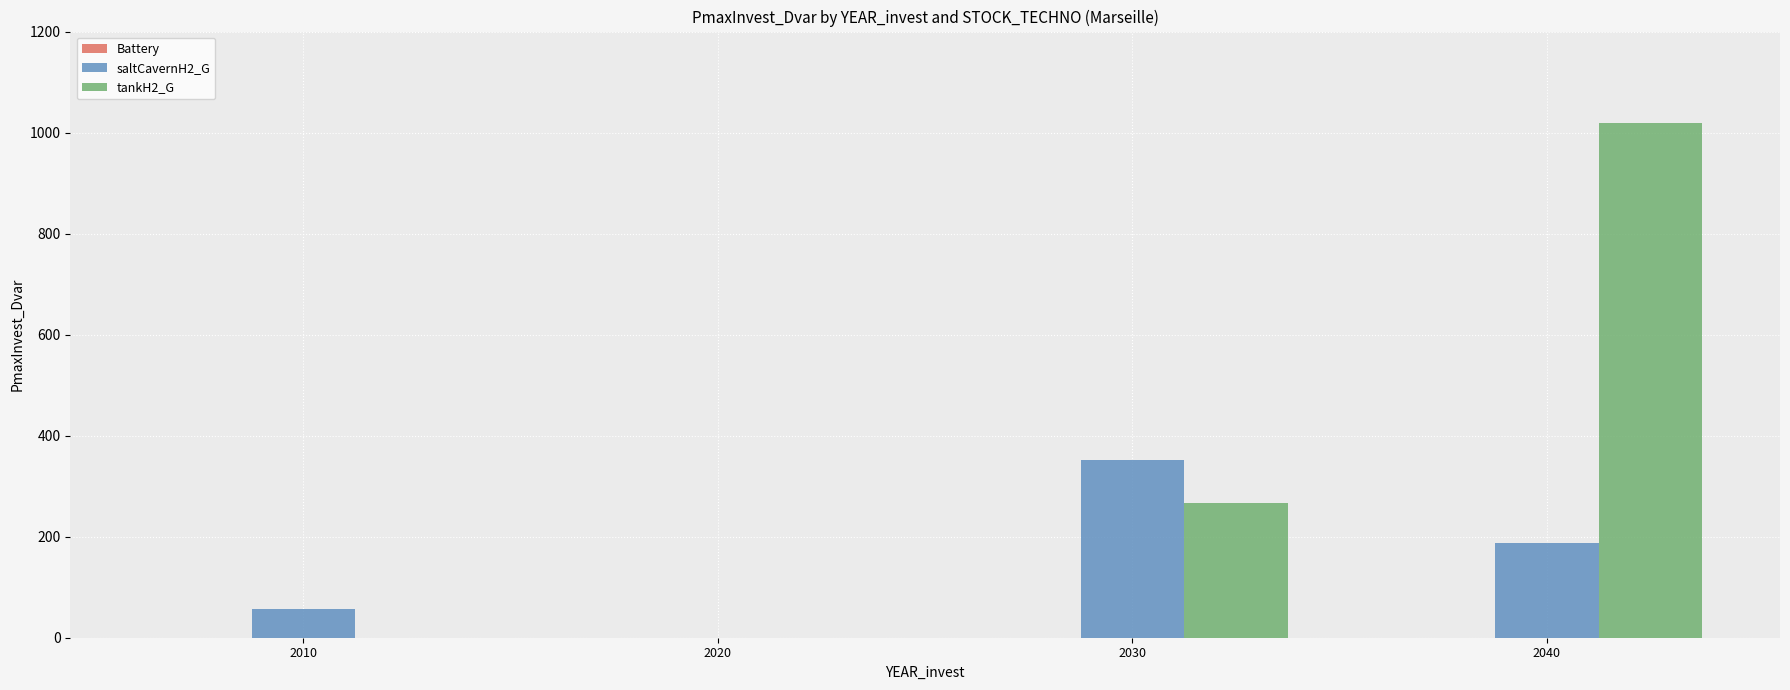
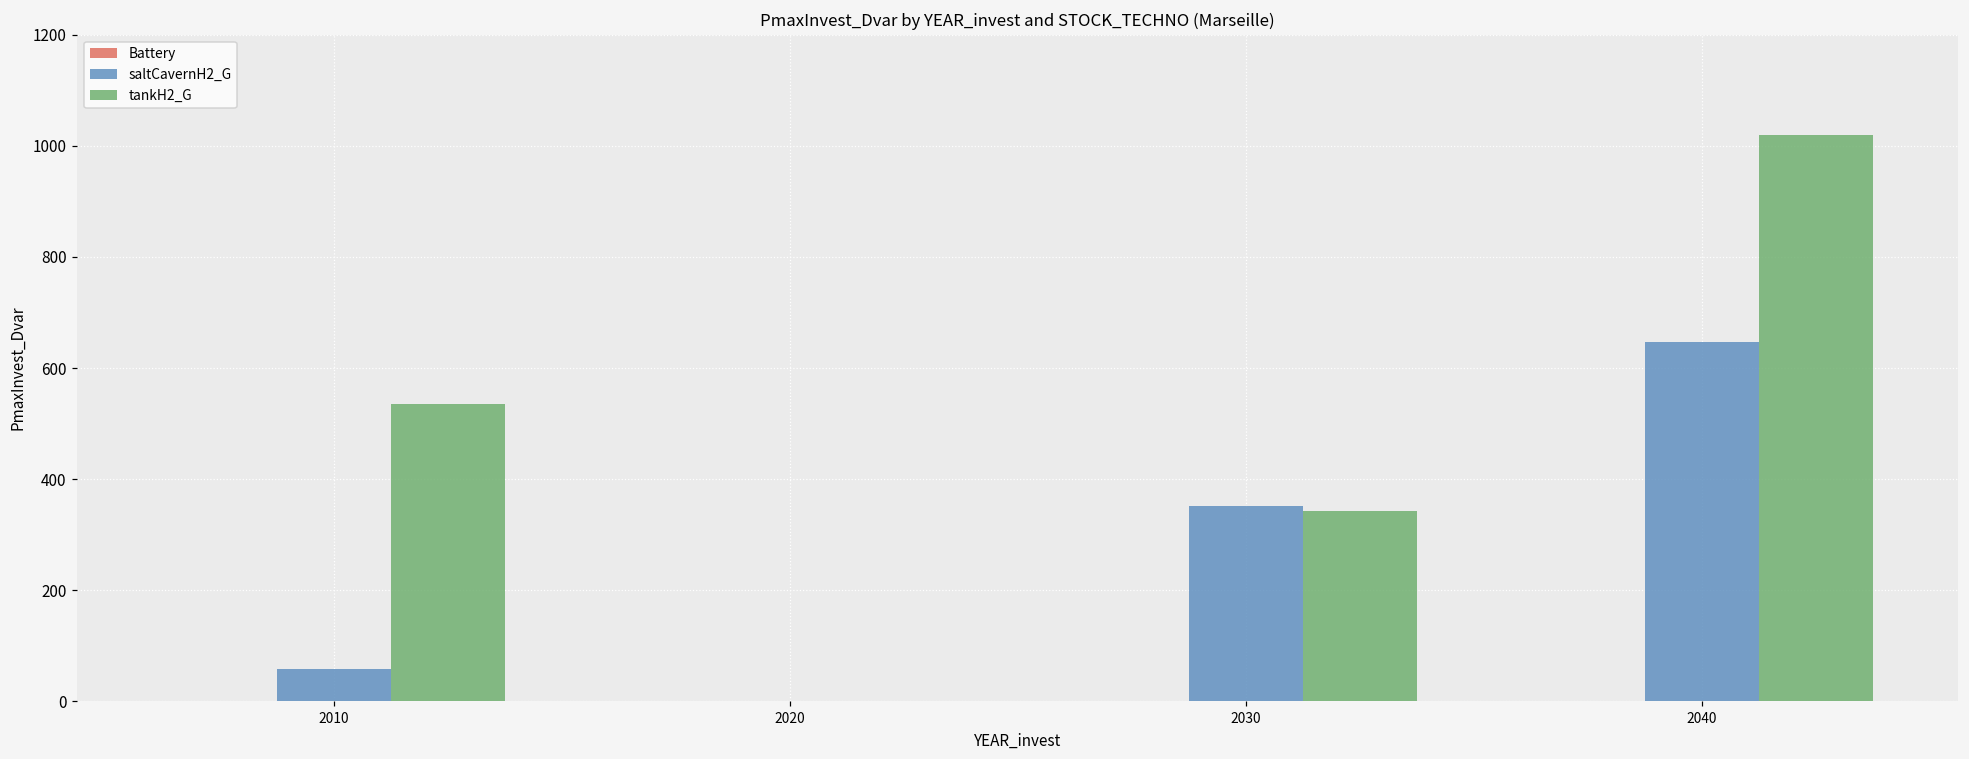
  {
    "Battery": {
      "2010": 0,
      "2020": 0,
      "2030": 0,
      "2040": 0
    },
    "saltCavernH2_G": {
      "2010": 60,
      "2020": 0,
      "2030": 350,
-     "2040": 190
+     "2040": 650
    },
    "tankH2_G": {
-     "2010": 0,
+     "2010": 540,
      "2020": 0,
-     "2030": 270,
+     "2030": 340,
      "2040": 1020
    }
  }
